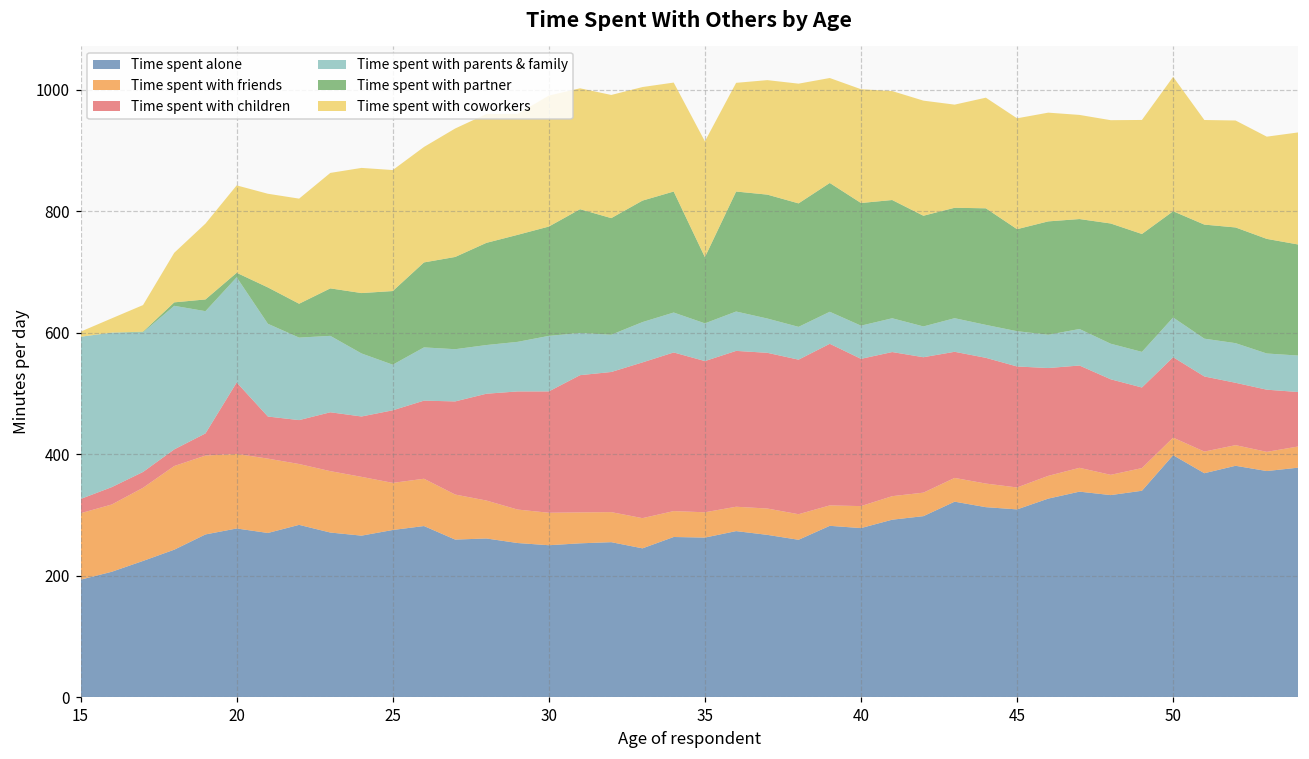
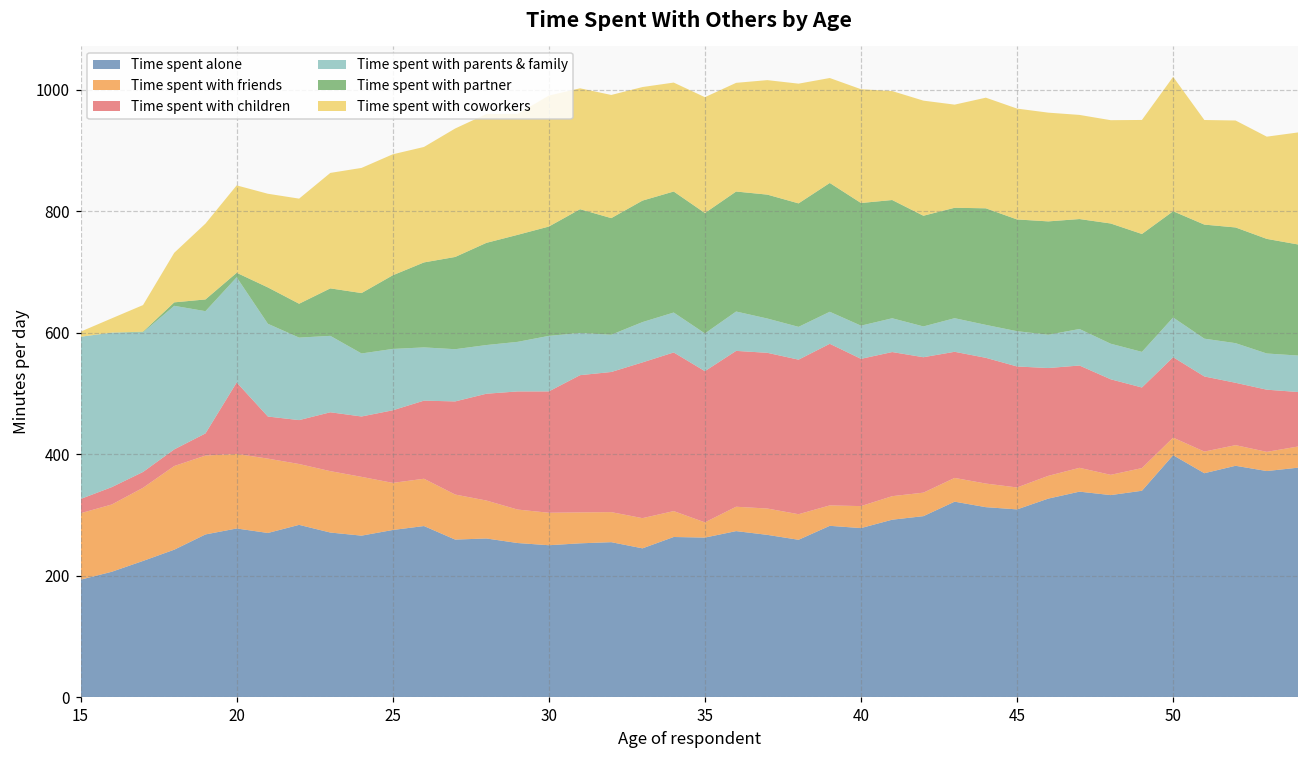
  {
    "Time spent alone": {
      "15": 190,
      "20": 280,
      "25": 280,
      "30": 250,
      "35": 260,
      "40": 280,
      "45": 310,
      "50": 400
    },
    "Time spent with friends": {
      "15": 110,
      "20": 120,
      "25": 80,
      "30": 50,
-     "35": 40,
+     "35": 30,
      "40": 40,
      "45": 40,
      "50": 30
    },
    "Time spent with children": {
      "15": 20,
      "20": 120,
      "25": 120,
      "30": 200,
      "35": 250,
      "40": 240,
      "45": 200,
      "50": 130
    },
    "Time spent with parents & family": {
      "20": 170,
-     "25": 80,
+     "25": 100,
      "30": 90,
      "35": 60,
      "40": 50,
      "45": 60,
      "50": 70
    },
    "Time spent with partner": {
      "20": 10,
      "25": 120,
      "30": 180,
-     "35": 110,
+     "35": 200,
      "40": 200,
-     "45": 170,
+     "45": 180,
      "50": 170
    },
    "Time spent with coworkers": {
      "15": 10,
      "20": 140,
      "25": 200,
      "35": 190,
      "40": 190,
      "45": 180,
      "50": 220
    }
  }
